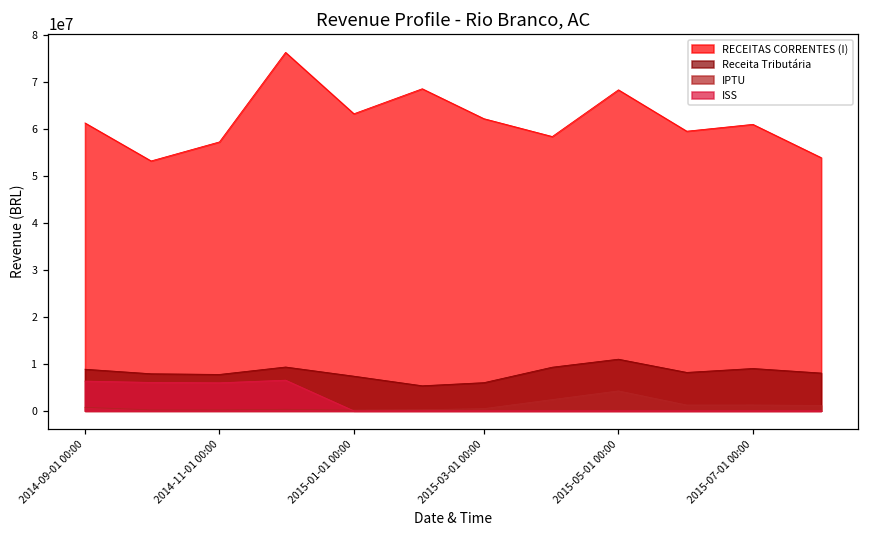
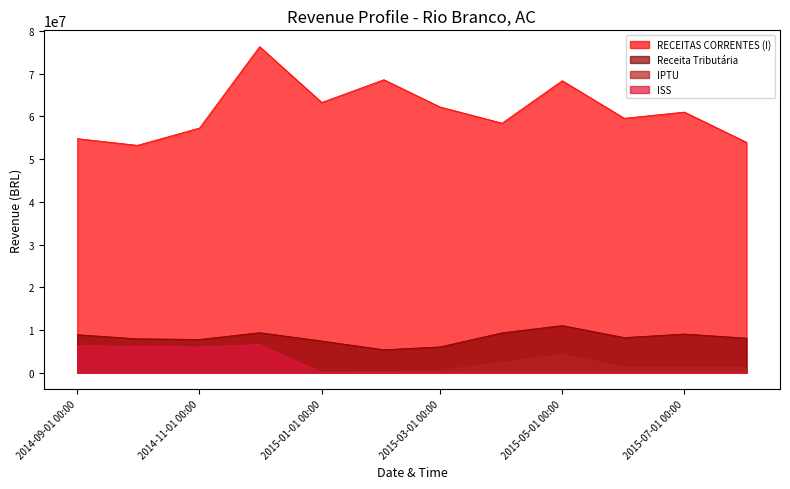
  {
    "RECEITAS CORRENTES (I)": {
-     "2014-09-01 00:00": 61000000,
+     "2014-09-01 00:00": 55000000,
      "2014-11-01 00:00": 57000000,
      "2015-01-01 00:00": 63000000,
      "2015-03-01 00:00": 62000000,
      "2015-05-01 00:00": 68000000,
      "2015-07-01 00:00": 61000000
    },
    "Receita Tributária": {
      "2014-09-01 00:00": 9000000,
      "2014-11-01 00:00": 8000000,
      "2015-01-01 00:00": 7000000,
      "2015-03-01 00:00": 6000000,
      "2015-05-01 00:00": 11000000,
      "2015-07-01 00:00": 9000000
    }
  }
